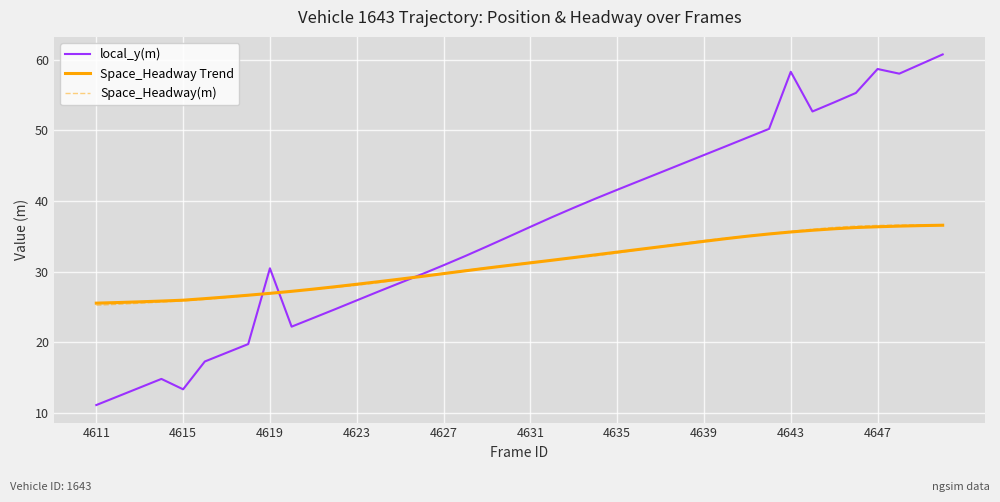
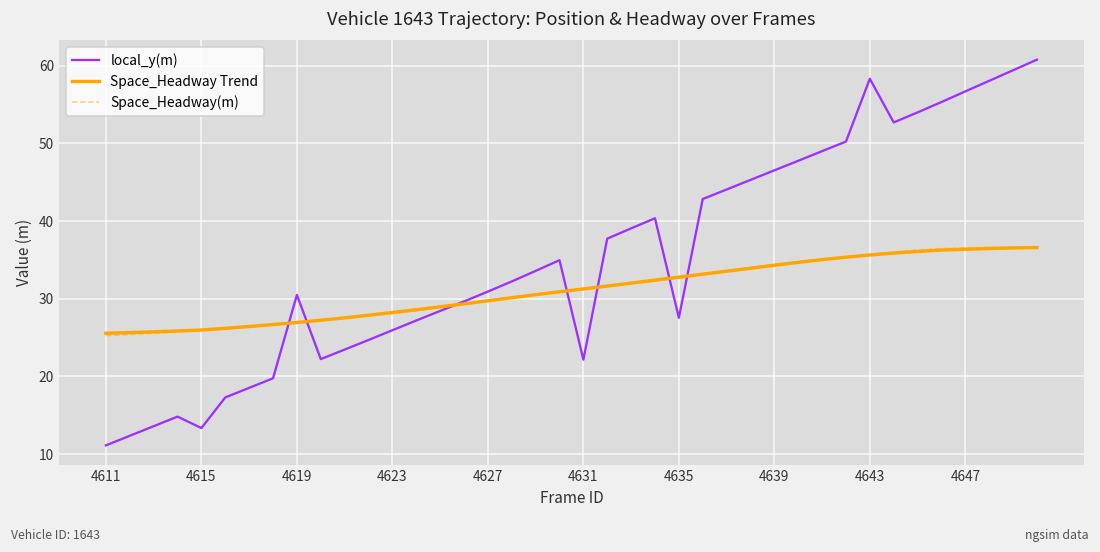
  {
    "local_y(m)": {
      "4611": 11,
      "4615": 13,
      "4619": 30,
      "4623": 26,
      "4627": 31,
-     "4631": 36,
-     "4635": 42,
+     "4631": 22,
+     "4635": 28,
      "4639": 47,
      "4643": 58,
-     "4647": 59
+     "4647": 57
    }
  }
